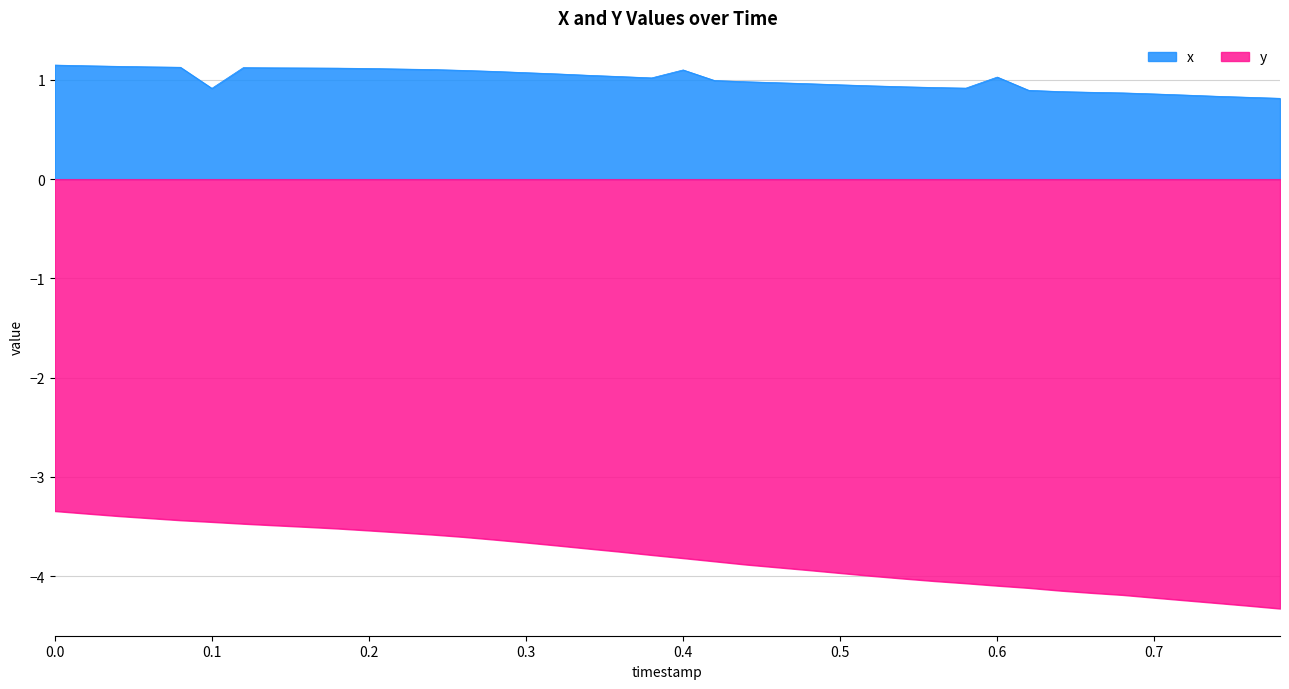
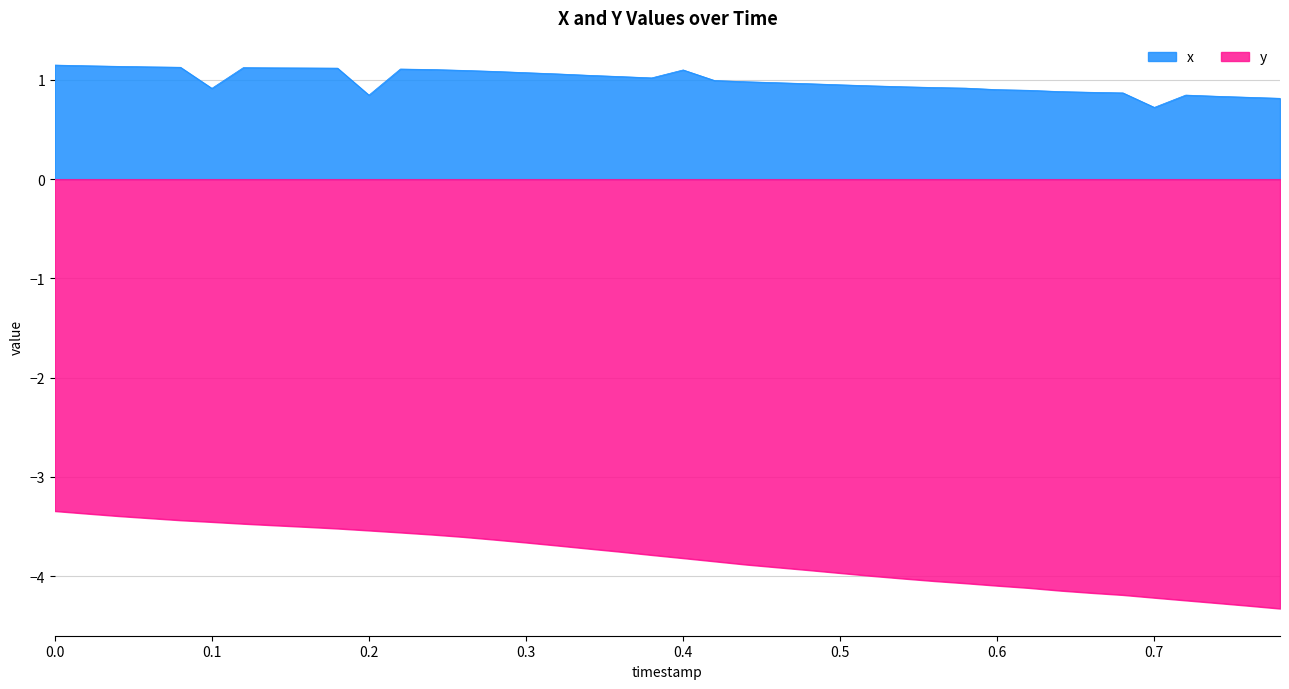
  {
    "x": {
      "0.0": 1.2,
      "0.1": 0.9,
-     "0.2": 1.1,
+     "0.2": 0.8,
      "0.3": 1.1,
      "0.4": 1.1,
      "0.5": 1.0,
-     "0.6": 1.0,
-     "0.7": 0.9
+     "0.6": 0.9,
+     "0.7": 0.7
    }
  }
